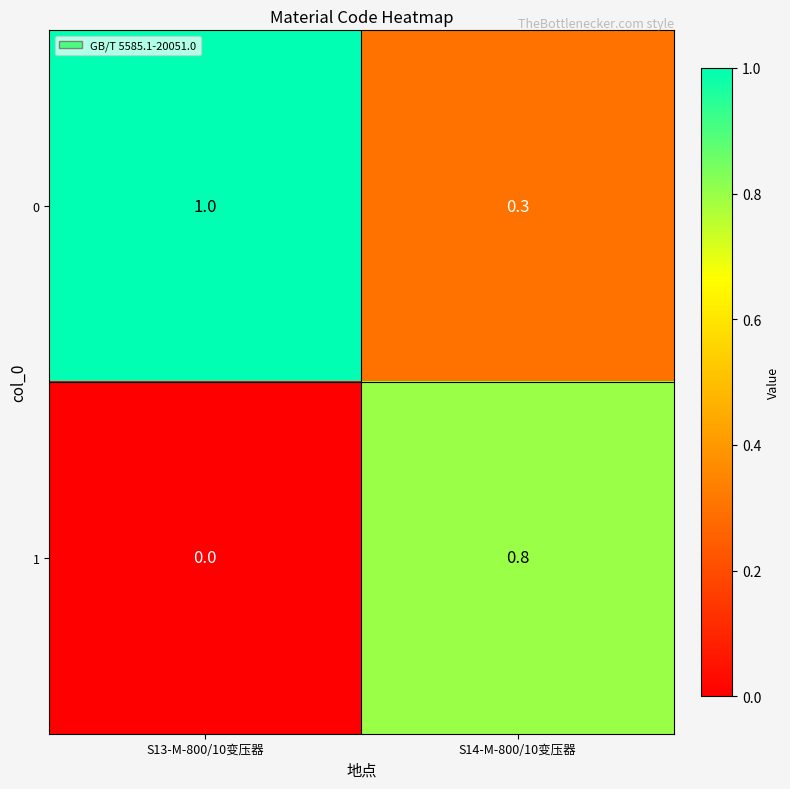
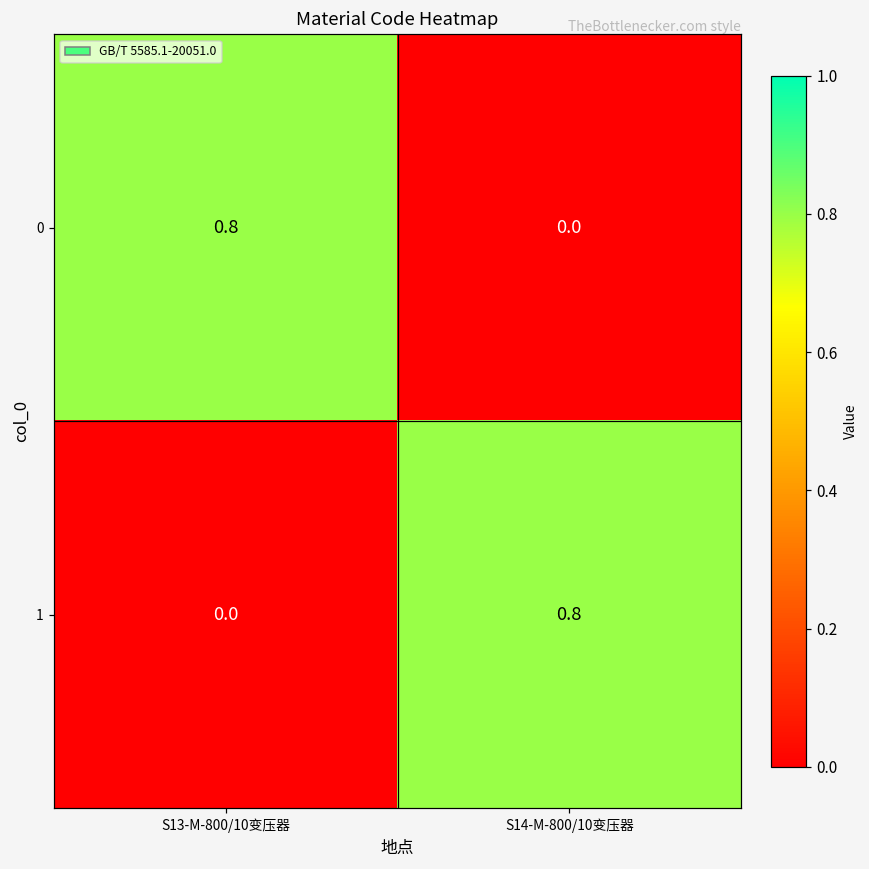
  {
    "0": {
-     "S13-M-800/10变压器": 1.0,
-     "S14-M-800/10变压器": 0.3
+     "S13-M-800/10变压器": 0.8,
+     "S14-M-800/10变压器": 0.0
    },
    "1": {
      "S13-M-800/10变压器": 0.0,
      "S14-M-800/10变压器": 0.8
    }
  }
